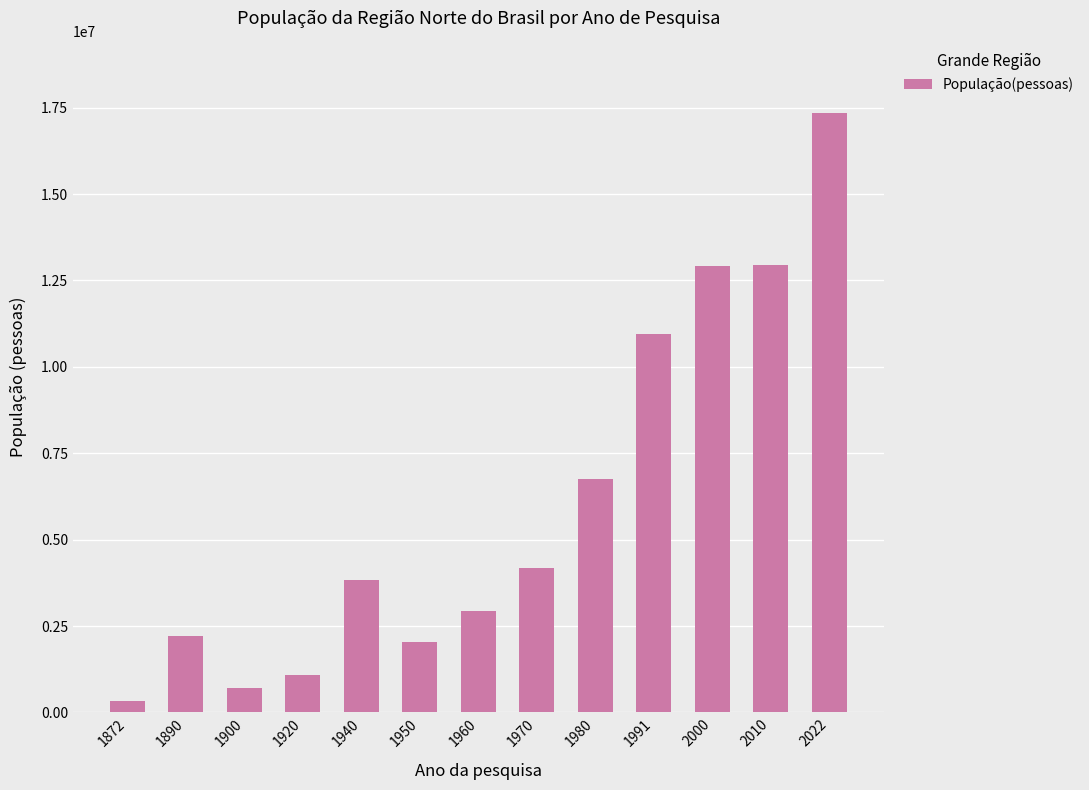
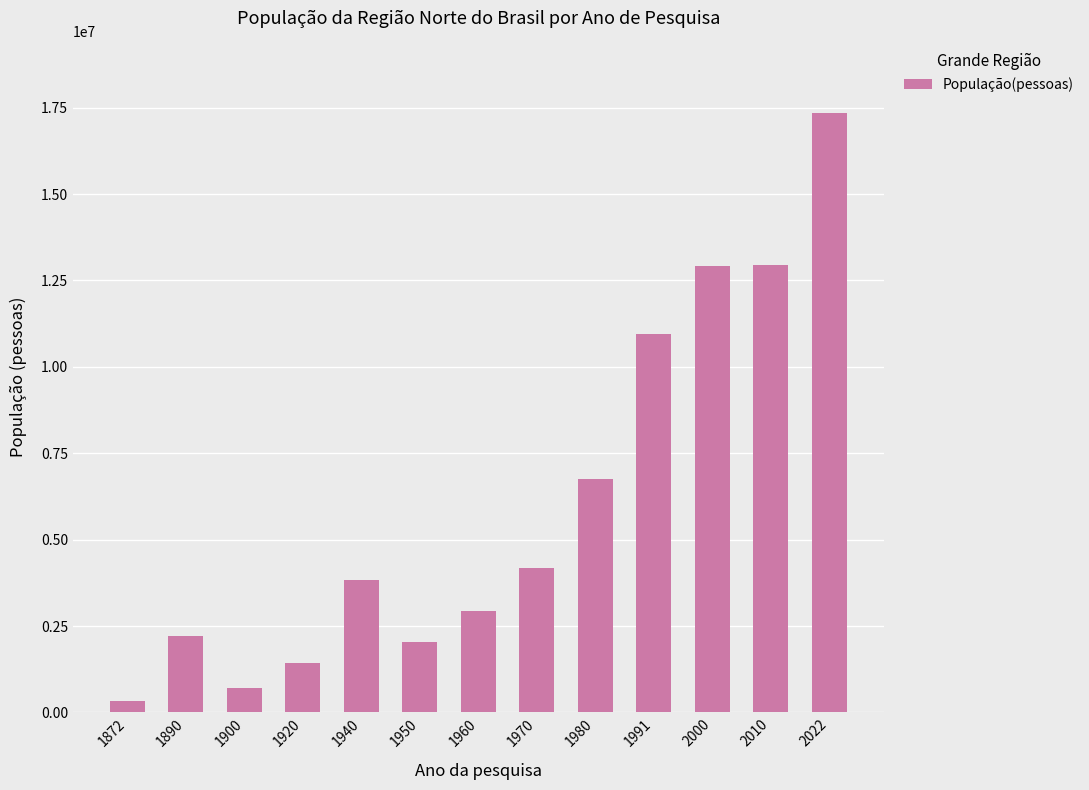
  {
    "1872": 300000,
    "1890": 2200000,
    "1900": 700000,
-   "1920": 1100000,
+   "1920": 1400000,
    "1940": 3800000,
    "1950": 2000000,
    "1960": 2900000,
    "1970": 4200000,
    "1980": 6800000,
    "1991": 11000000,
    "2000": 12900000,
    "2010": 13000000,
    "2022": 17400000
  }
